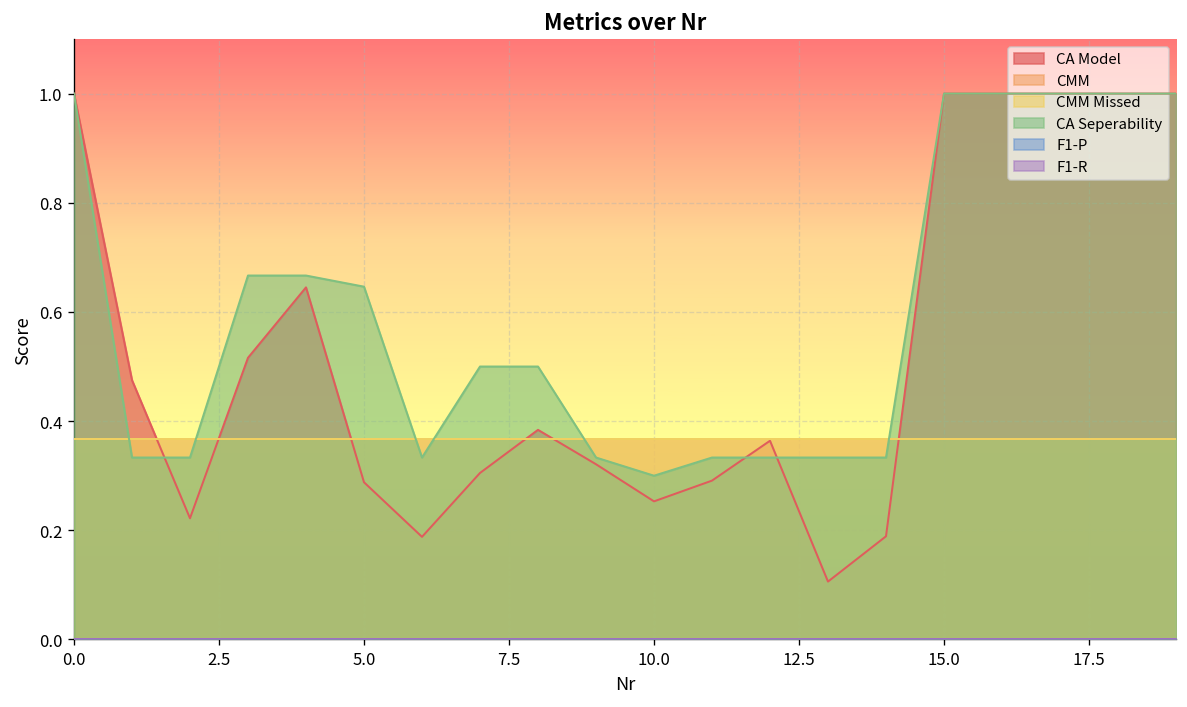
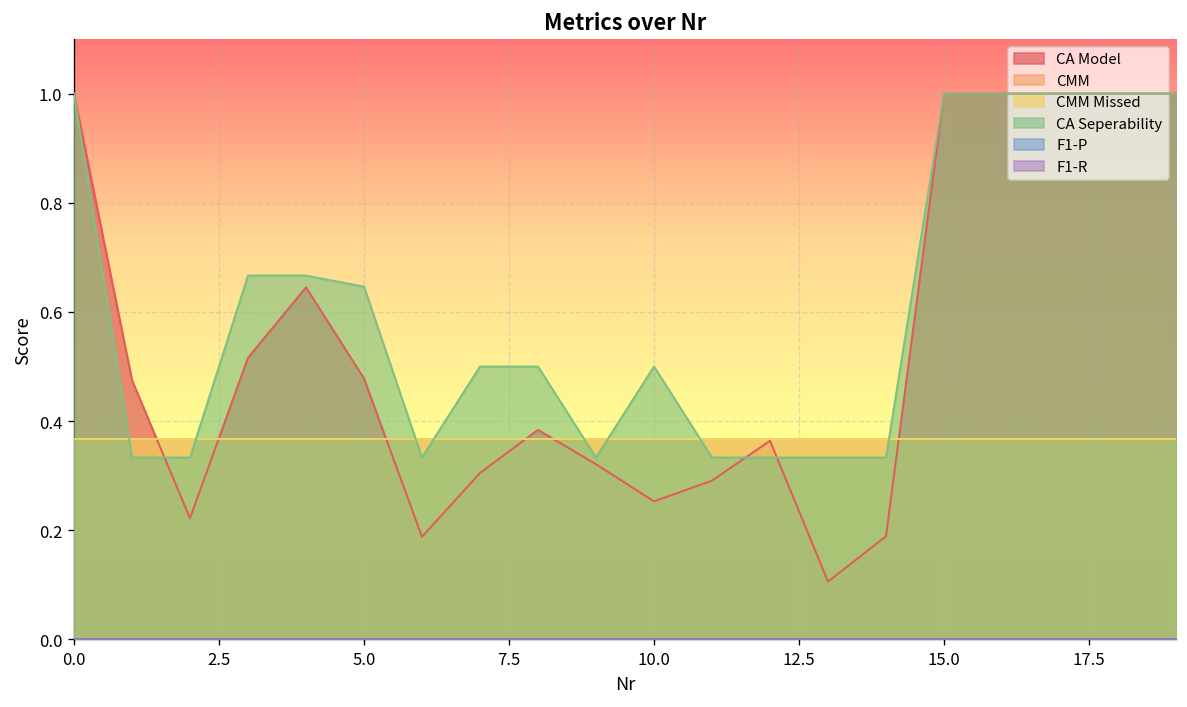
  {
    "CA Model": {
-     "5.0": 0.29,
+     "5.0": 0.48,
      "10.0": 0.25
    },
    "CMM Missed": {
      "0.0": 0.37,
      "5.0": 0.37,
      "10.0": 0.37,
      "15.0": 0.37
    },
    "CA Seperability": {
      "5.0": 0.65,
-     "10.0": 0.3
+     "10.0": 0.5
    },
    "F1-R": {
      "0.0": 0.00,
      "5.0": 0.00,
      "10.0": 0.00,
      "15.0": 0.00
    }
  }
